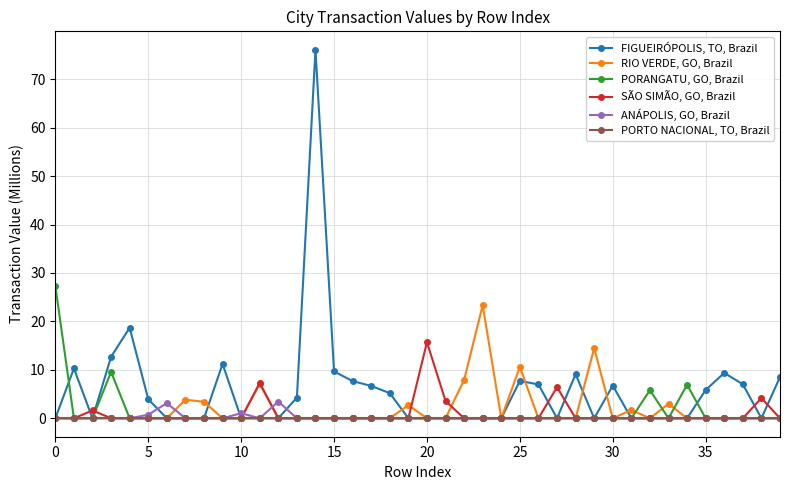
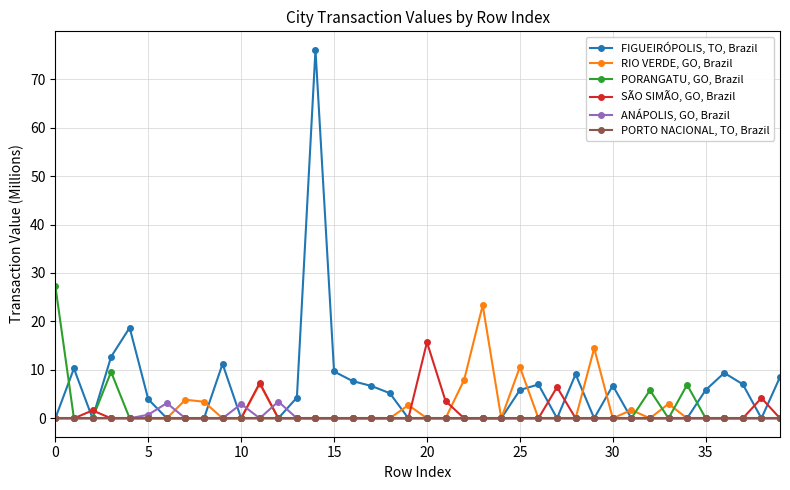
  {
    "FIGUEIRÓPOLIS, TO, Brazil": {
      "5": 4,
      "15": 10,
-     "25": 8,
+     "25": 6,
      "30": 7,
      "35": 6
    },
    "RIO VERDE, GO, Brazil": {
      "25": 11
    },
    "PORANGATU, GO, Brazil": {
      "0": 27
    },
    "SÃO SIMÃO, GO, Brazil": {
      "20": 16
    },
    "ANÁPOLIS, GO, Brazil": {
      "5": 1,
-     "10": 1
+     "10": 3
    }
  }
